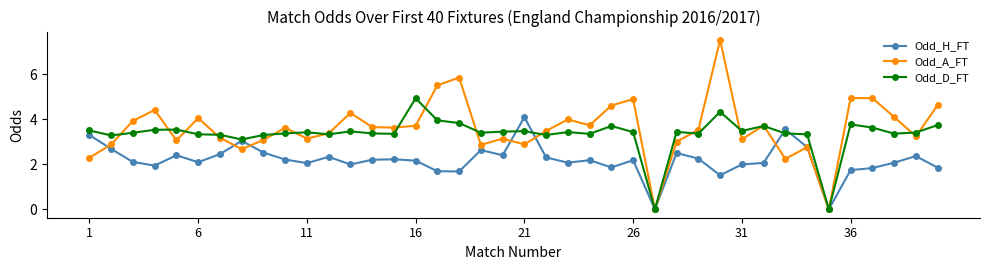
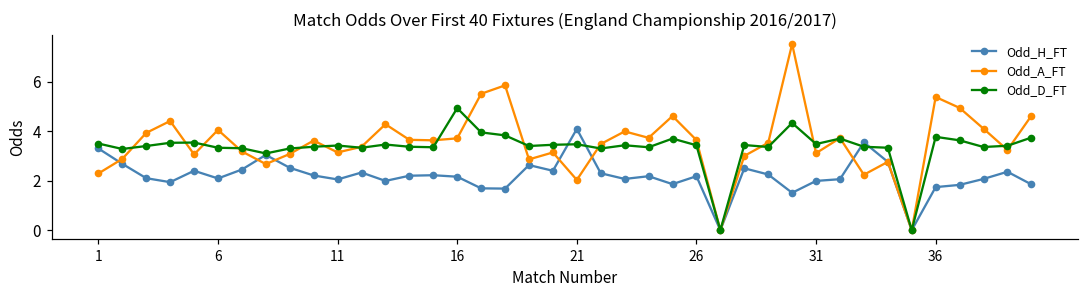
  {
    "Odd_H_FT": {
      "1": 3.3,
      "6": 2.1,
      "11": 2.1,
      "16": 2.2,
      "21": 4.1,
      "26": 2.2,
      "31": 2.0,
      "36": 1.7
    },
    "Odd_A_FT": {
      "1": 2.3,
      "6": 4.1,
      "11": 3.1,
      "16": 3.7,
-     "21": 2.9,
-     "26": 4.9,
+     "21": 2.0,
+     "26": 3.6,
      "31": 3.1,
-     "36": 4.9
+     "36": 5.4
    },
    "Odd_D_FT": {
      "1": 3.5,
      "6": 3.3,
      "11": 3.4,
      "16": 4.9,
      "21": 3.5,
      "26": 3.4,
      "31": 3.5,
      "36": 3.8
    }
  }
